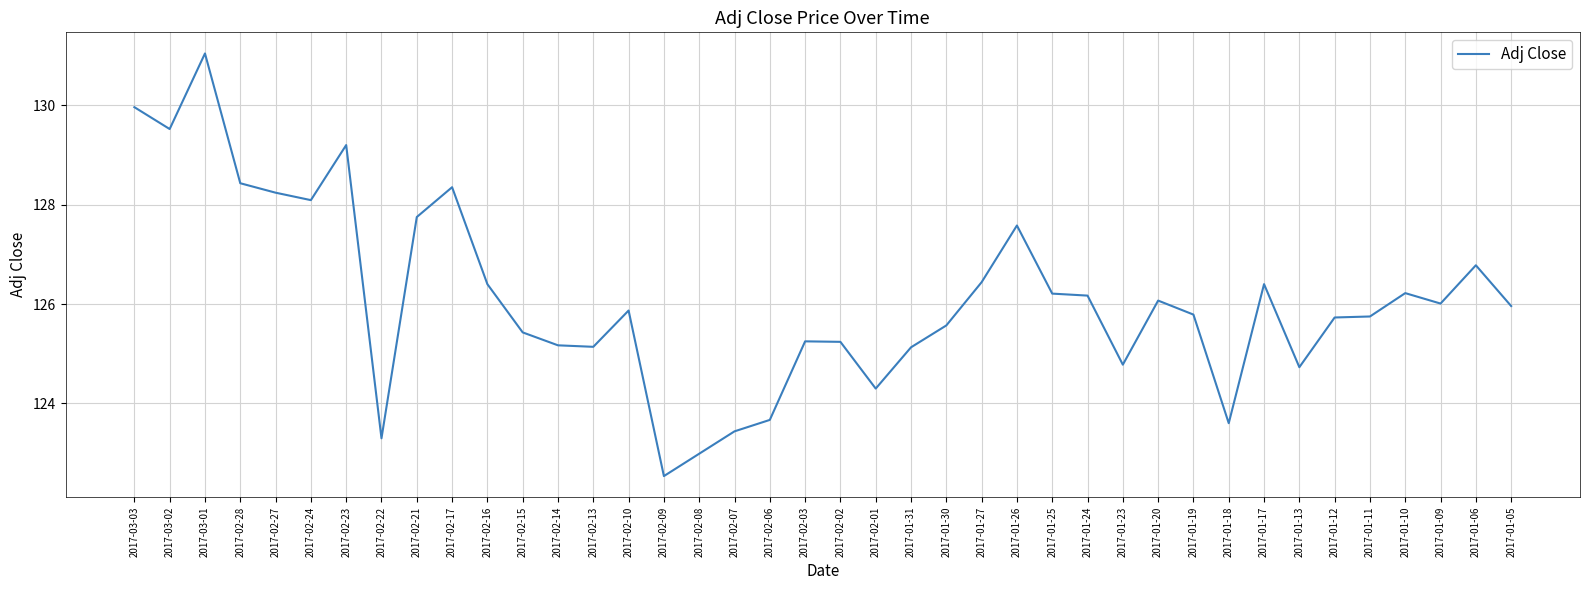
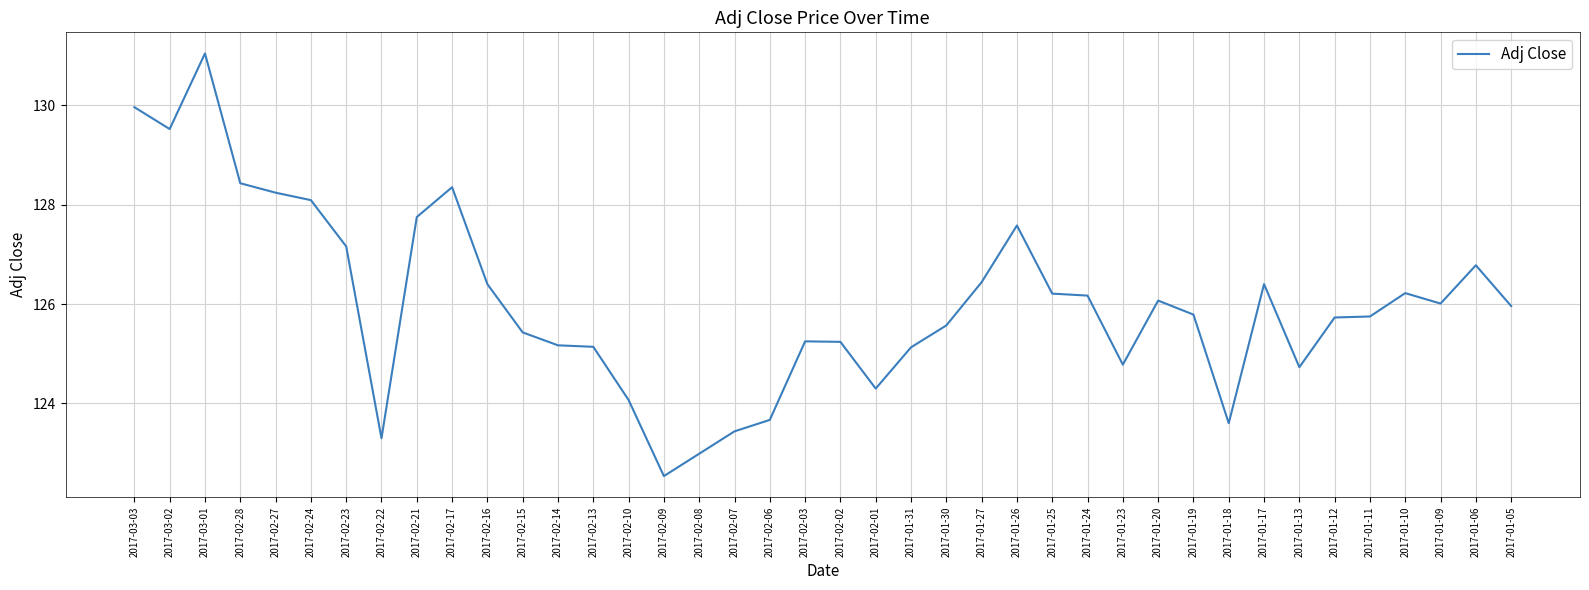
  {
    "2017-03-03": 130.0,
    "2017-03-02": 129.5,
    "2017-03-01": 131.0,
    "2017-02-28": 128.4,
    "2017-02-27": 128.2,
    "2017-02-24": 128.1,
-   "2017-02-23": 129.2,
+   "2017-02-23": 127.2,
    "2017-02-22": 123.3,
    "2017-02-21": 127.8,
    "2017-02-17": 128.4,
    "2017-02-16": 126.4,
    "2017-02-15": 125.4,
    "2017-02-14": 125.2,
    "2017-02-13": 125.1,
-   "2017-02-10": 125.9,
+   "2017-02-10": 124.1,
    "2017-02-09": 122.5,
    "2017-02-08": 123.0,
    "2017-02-07": 123.4,
    "2017-02-06": 123.7,
    "2017-02-03": 125.3,
    "2017-02-02": 125.2,
    "2017-02-01": 124.3,
    "2017-01-31": 125.1,
    "2017-01-30": 125.6,
    "2017-01-27": 126.4,
    "2017-01-26": 127.6,
    "2017-01-25": 126.2,
    "2017-01-24": 126.2,
    "2017-01-23": 124.8,
    "2017-01-20": 126.1,
    "2017-01-19": 125.8,
    "2017-01-18": 123.6,
    "2017-01-17": 126.4,
    "2017-01-13": 124.7,
    "2017-01-12": 125.7,
    "2017-01-11": 125.8,
    "2017-01-10": 126.2,
    "2017-01-09": 126.0,
    "2017-01-06": 126.8,
    "2017-01-05": 126.0
  }
